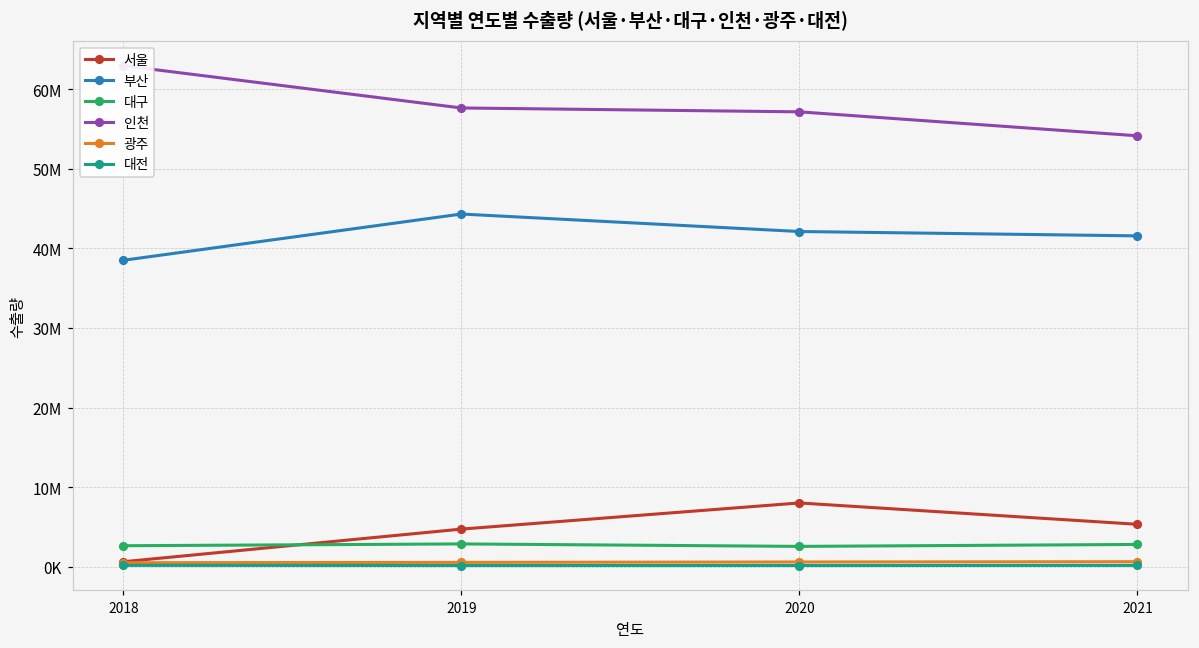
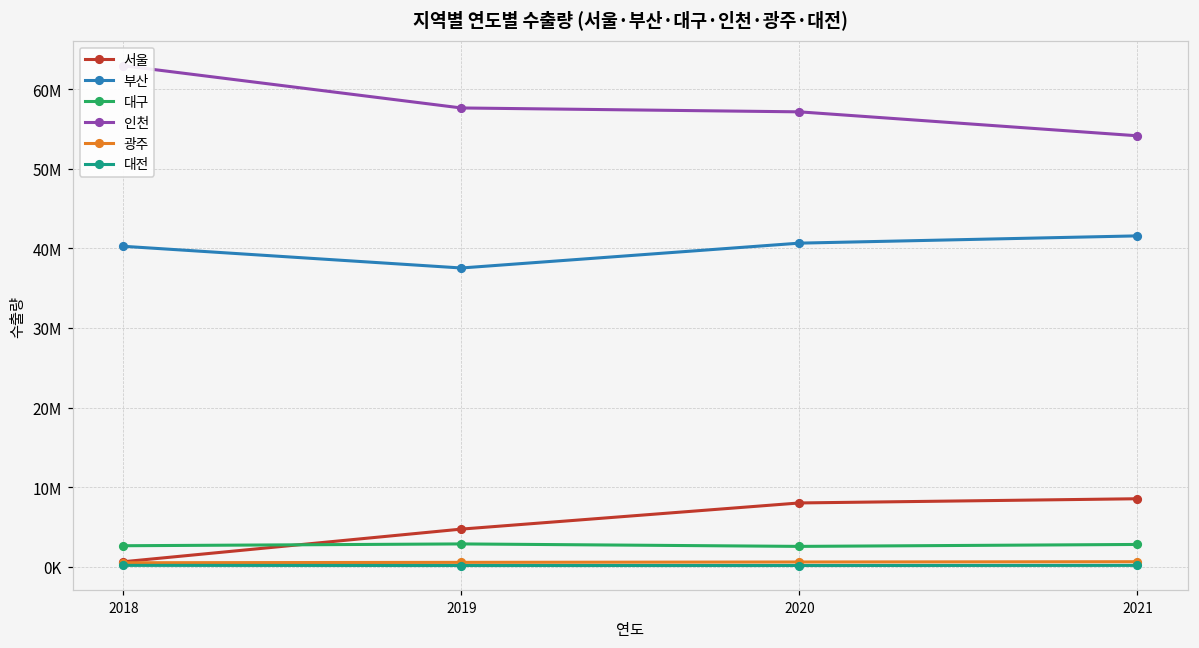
  {
    "서울": {
      "2019": 5000000,
      "2020": 8000000,
-     "2021": 5000000
+     "2021": 9000000
    },
    "부산": {
-     "2018": 38000000,
-     "2019": 44000000,
-     "2020": 42000000,
+     "2018": 40000000,
+     "2019": 38000000,
+     "2020": 41000000,
      "2021": 42000000
    },
    "인천": {
      "2019": 58000000,
      "2020": 57000000,
      "2021": 54000000
    },
    "광주": {
      "2019": 1000000,
      "2020": 1000000,
      "2021": 1000000
    }
  }
